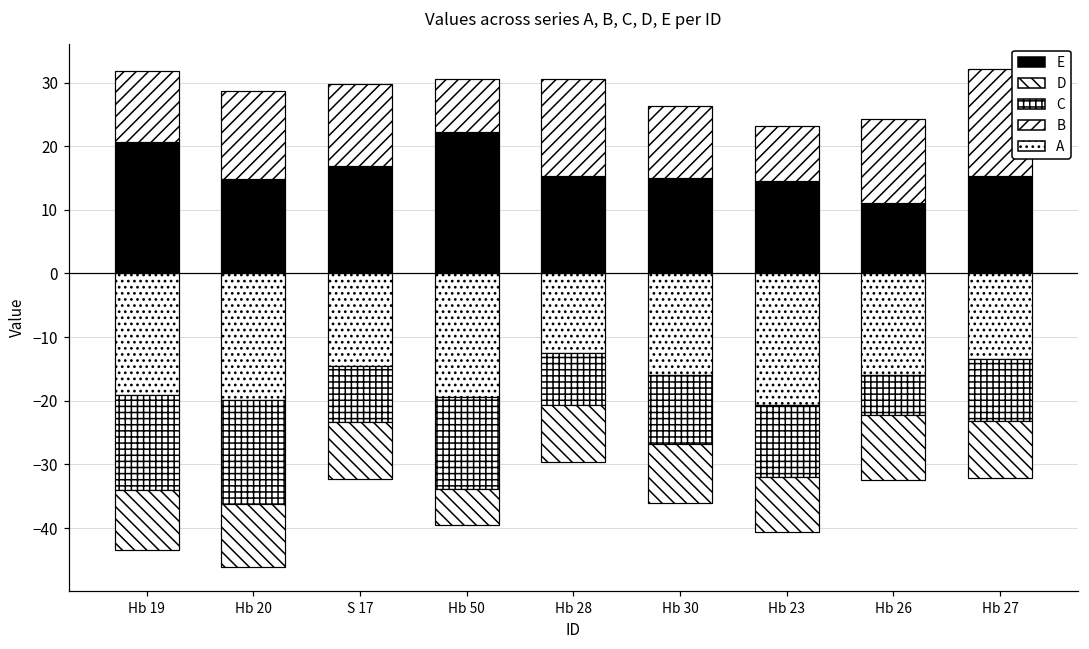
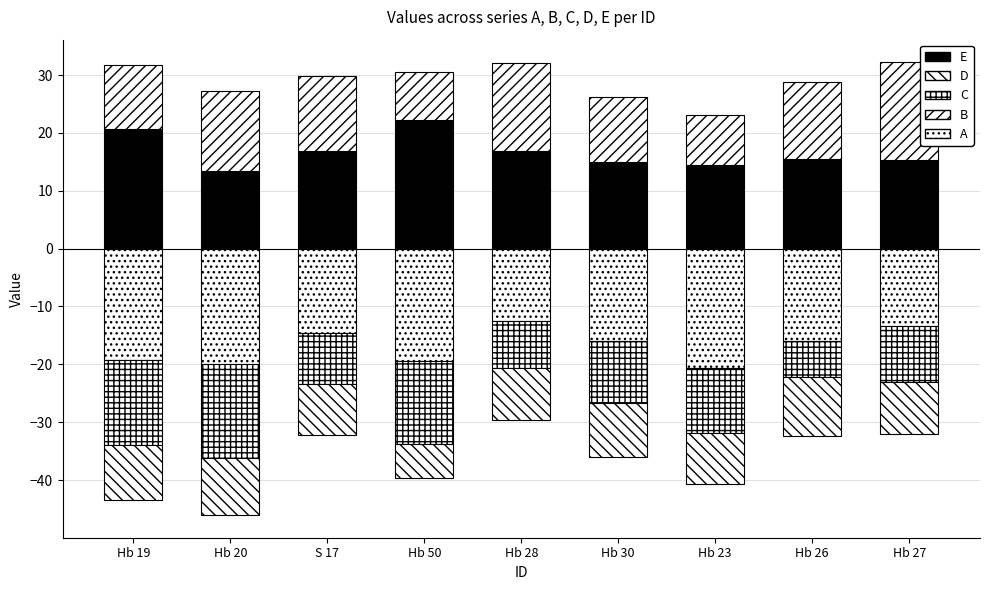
  {
    "E": {
      "Hb 19": 21,
-     "Hb 20": 15,
+     "Hb 20": 14,
      "S 17": 17,
      "Hb 50": 22,
-     "Hb 28": 15,
+     "Hb 28": 17,
      "Hb 30": 15,
      "Hb 23": 15,
-     "Hb 26": 11,
+     "Hb 26": 16,
      "Hb 27": 15
    }
  }
